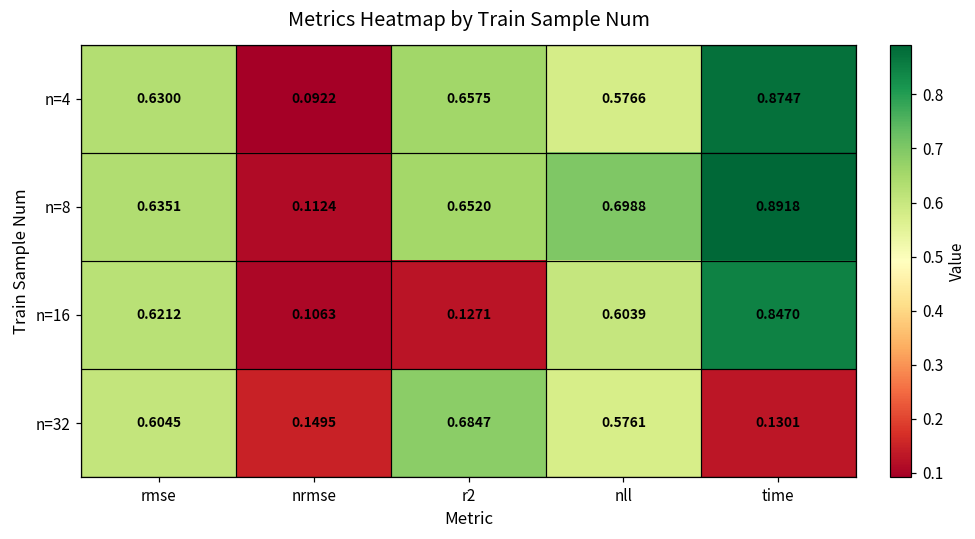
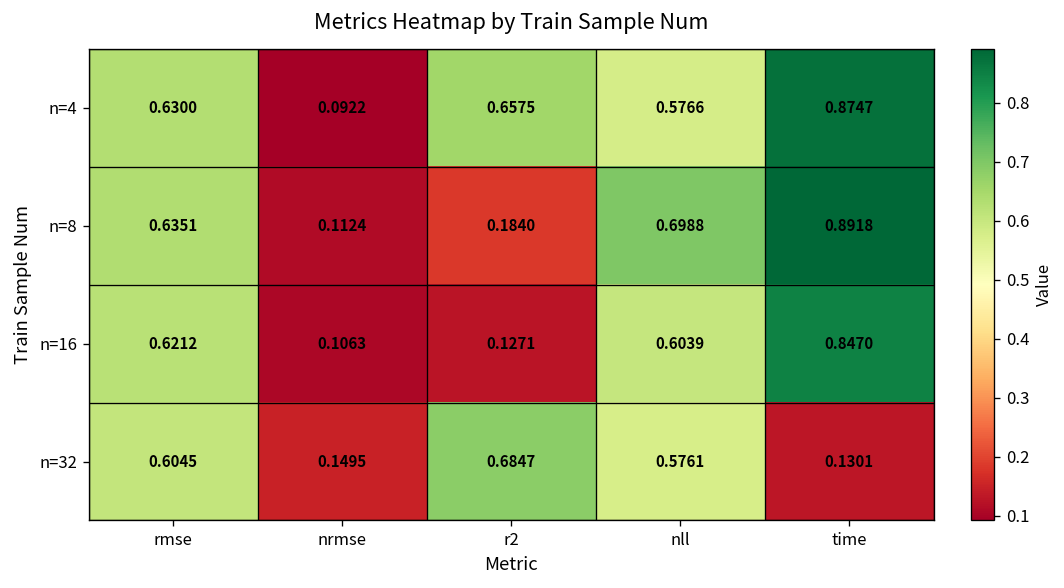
  {
    "n=4": {
      "rmse": 0.6300,
      "nrmse": 0.0922,
      "r2": 0.6575,
      "nll": 0.5766,
      "time": 0.8747
    },
    "n=8": {
      "rmse": 0.6351,
      "nrmse": 0.1124,
-     "r2": 0.6520,
+     "r2": 0.1840,
      "nll": 0.6988,
      "time": 0.8918
    },
    "n=16": {
      "rmse": 0.6212,
      "nrmse": 0.1063,
      "r2": 0.1271,
      "nll": 0.6039,
      "time": 0.8470
    },
    "n=32": {
      "rmse": 0.6045,
      "nrmse": 0.1495,
      "r2": 0.6847,
      "nll": 0.5761,
      "time": 0.1301
    }
  }
